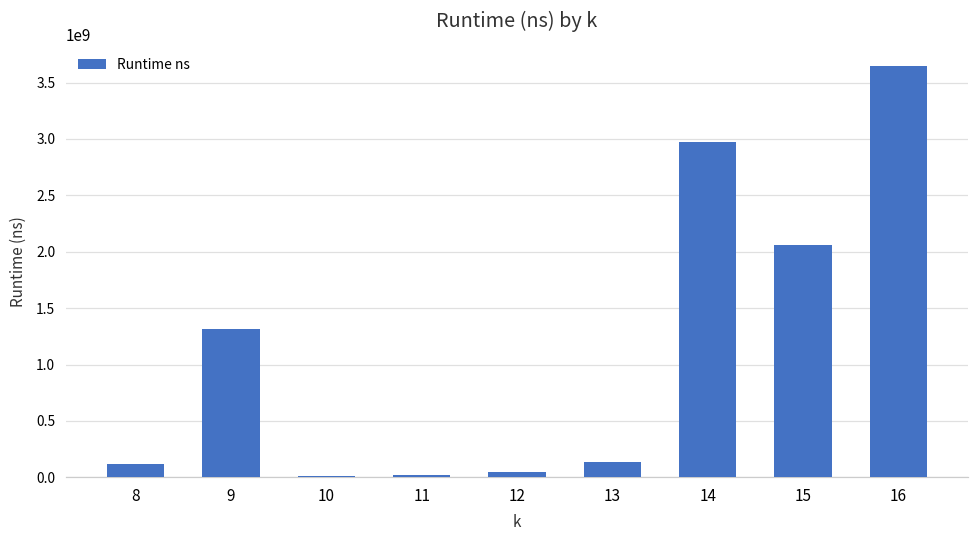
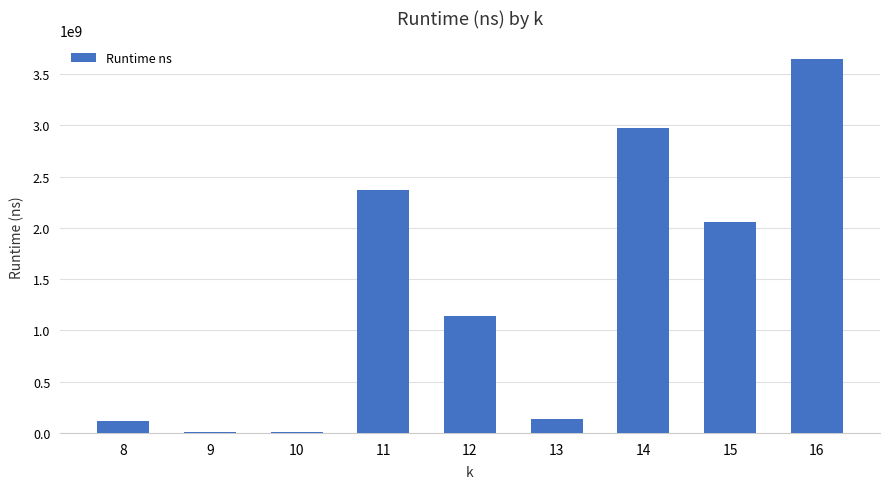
  {
    "8": 120000000,
-   "9": 1310000000,
-   "11": 20000000,
-   "12": 50000000,
+   "9": 10000000,
+   "11": 2360000000,
+   "12": 1140000000,
    "13": 140000000,
    "14": 2980000000,
    "15": 2060000000,
    "16": 3650000000
  }
